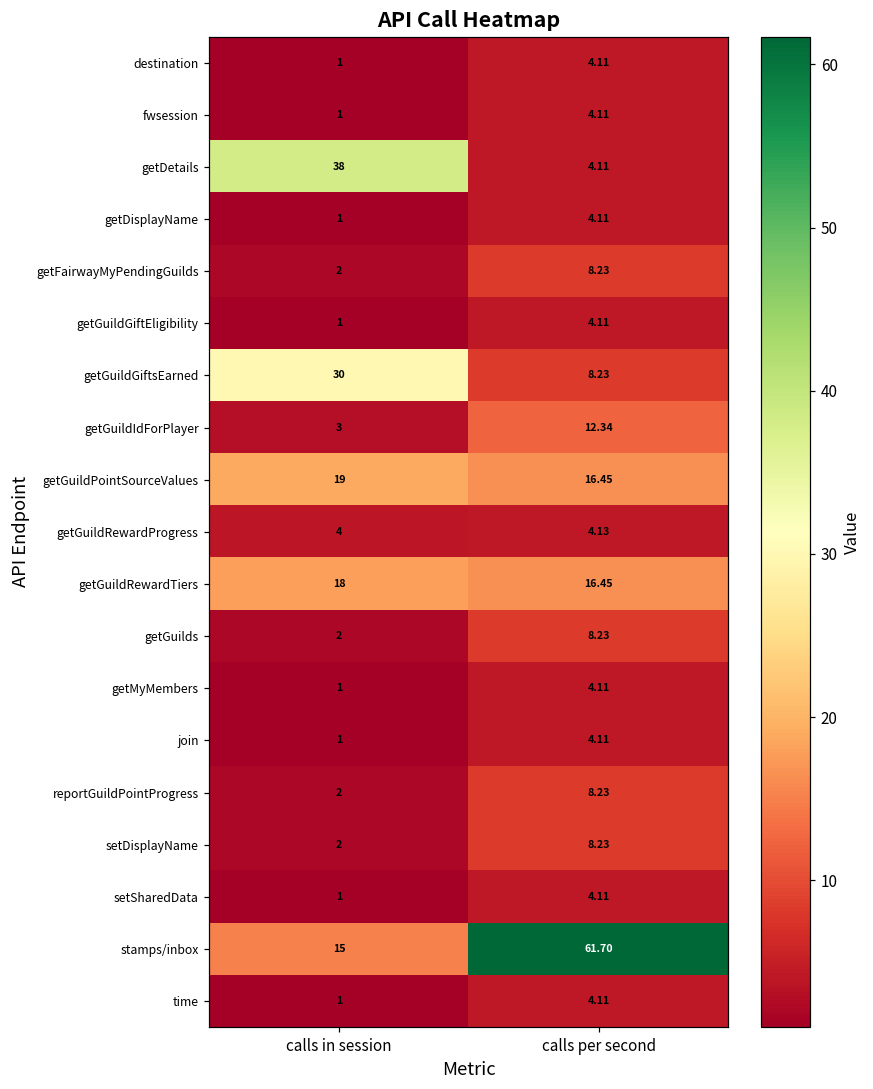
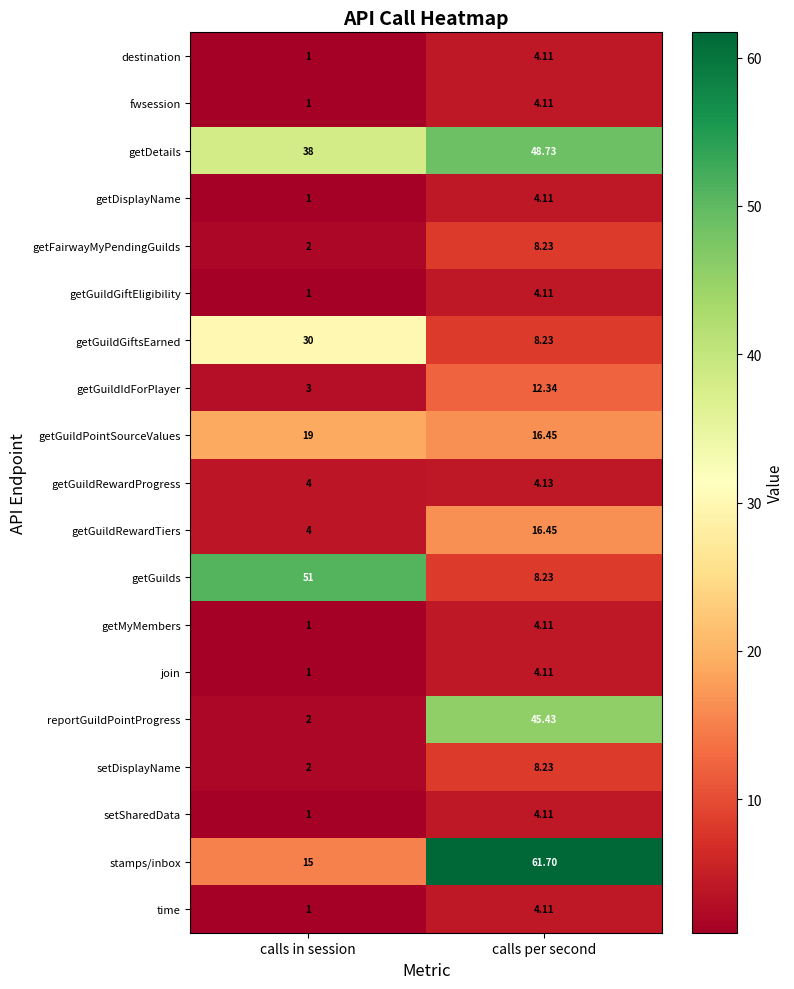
  {
    "destination": {
      "calls in session": 1,
      "calls per second": 4.11
    },
    "fwsession": {
      "calls in session": 1,
      "calls per second": 4.11
    },
    "getDetails": {
      "calls in session": 38,
-     "calls per second": 4.11
+     "calls per second": 48.73
    },
    "getDisplayName": {
      "calls in session": 1,
      "calls per second": 4.11
    },
    "getFairwayMyPendingGuilds": {
      "calls in session": 2,
      "calls per second": 8.23
    },
    "getGuildGiftEligibility": {
      "calls in session": 1,
      "calls per second": 4.11
    },
    "getGuildGiftsEarned": {
      "calls in session": 30,
      "calls per second": 8.23
    },
    "getGuildIdForPlayer": {
      "calls in session": 3,
      "calls per second": 12.34
    },
    "getGuildPointSourceValues": {
      "calls in session": 19,
      "calls per second": 16.45
    },
    "getGuildRewardProgress": {
      "calls in session": 4,
      "calls per second": 4.13
    },
    "getGuildRewardTiers": {
-     "calls in session": 18,
+     "calls in session": 4,
      "calls per second": 16.45
    },
    "getGuilds": {
-     "calls in session": 2,
+     "calls in session": 51,
      "calls per second": 8.23
    },
    "getMyMembers": {
      "calls in session": 1,
      "calls per second": 4.11
    },
    "join": {
      "calls in session": 1,
      "calls per second": 4.11
    },
    "reportGuildPointProgress": {
      "calls in session": 2,
-     "calls per second": 8.23
+     "calls per second": 45.43
    },
    "setDisplayName": {
      "calls in session": 2,
      "calls per second": 8.23
    },
    "setSharedData": {
      "calls in session": 1,
      "calls per second": 4.11
    },
    "stamps/inbox": {
      "calls in session": 15,
      "calls per second": 61.70
    },
    "time": {
      "calls in session": 1,
      "calls per second": 4.11
    }
  }
